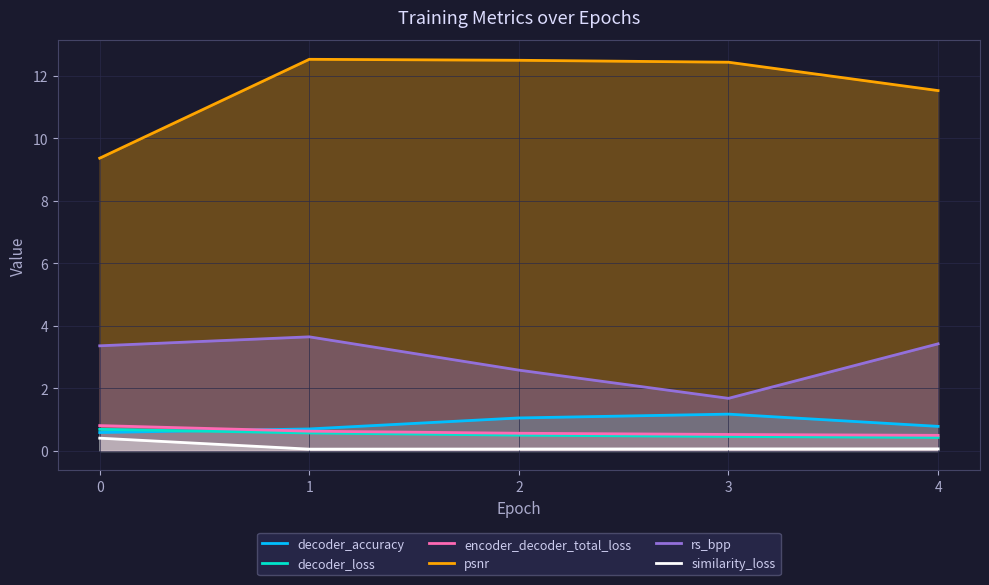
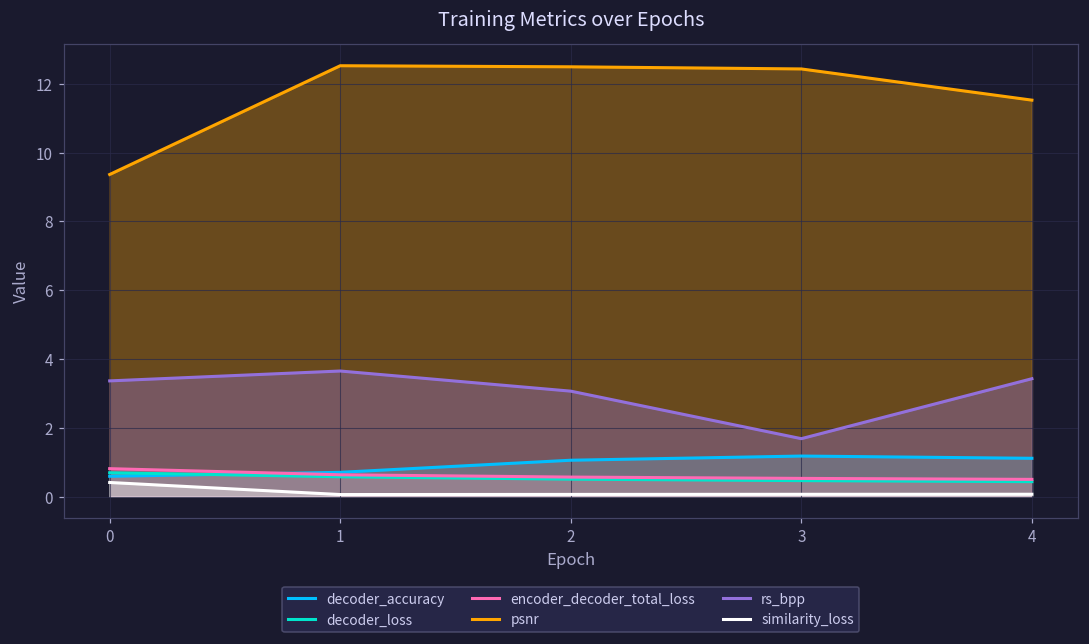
  {
    "decoder_accuracy": {
      "0": 0.6,
      "2": 1.1,
      "3": 1.2,
-     "4": 0.8
+     "4": 1.1
    },
    "decoder_loss": {
      "0": 0.7
    },
    "encoder_decoder_total_loss": {
      "0": 0.8
    },
    "psnr": {
      "0": 9.4,
      "1": 12.5,
      "2": 12.5,
      "3": 12.4,
      "4": 11.5
    },
    "rs_bpp": {
      "0": 3.4,
      "1": 3.6,
-     "2": 2.6,
+     "2": 3.1,
      "3": 1.7,
      "4": 3.4
    },
    "similarity_loss": {
      "0": 0.4,
      "1": 0.1,
      "2": 0.1,
      "3": 0.1,
      "4": 0.1
    }
  }
